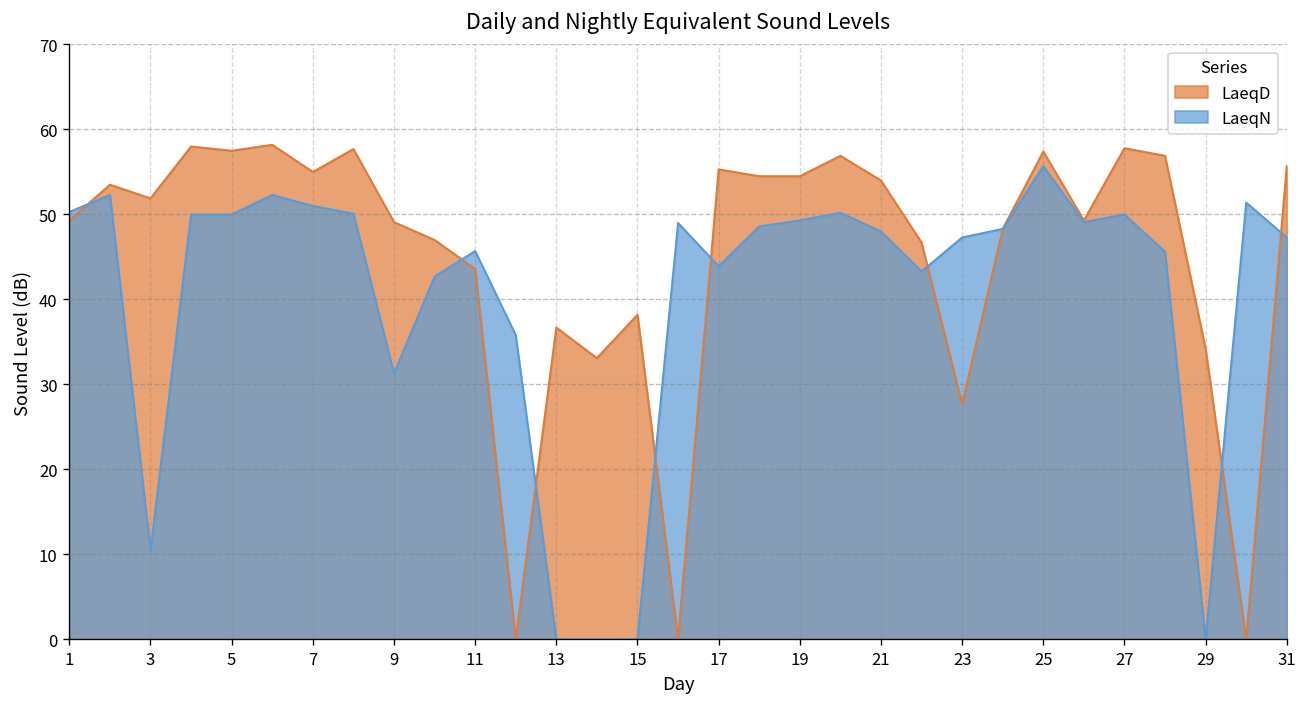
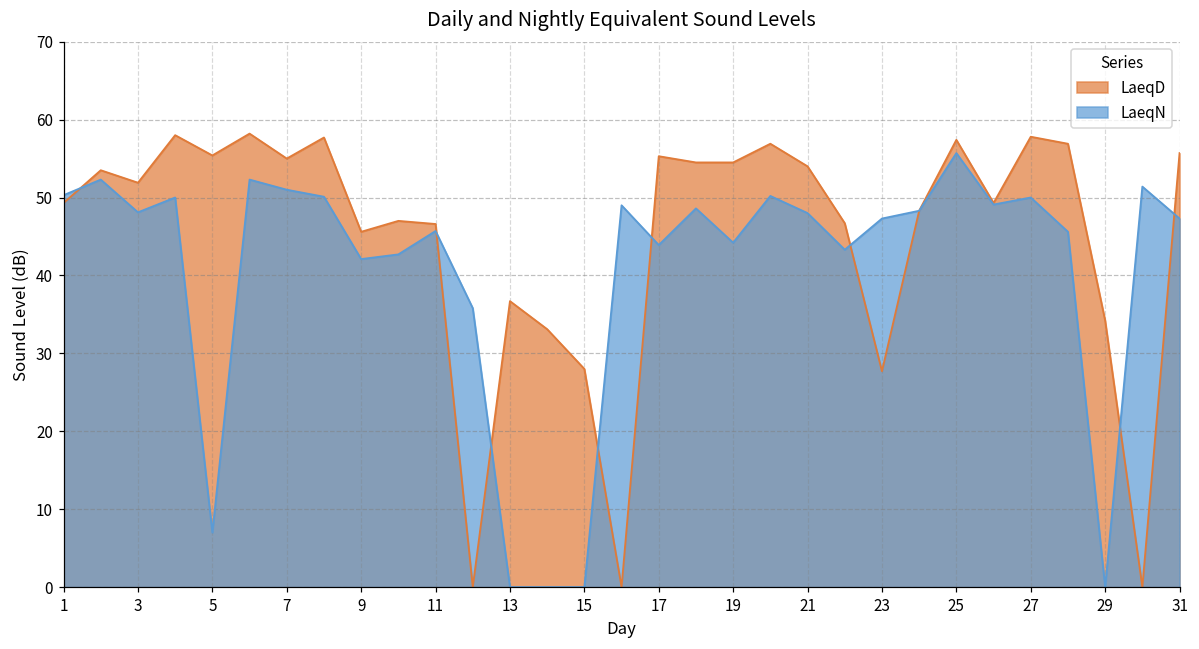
  {
    "LaeqD": {
      "1": 49,
      "3": 52,
-     "5": 58,
+     "5": 55,
      "7": 55,
-     "9": 49,
-     "11": 44,
+     "9": 46,
+     "11": 47,
      "13": 37,
-     "15": 38,
+     "15": 28,
      "17": 55,
      "19": 55,
      "21": 54,
      "23": 28,
      "25": 57,
      "27": 58,
      "29": 34,
      "31": 56
    },
    "LaeqN": {
      "1": 50,
-     "3": 11,
-     "5": 50,
+     "3": 48,
+     "5": 7,
      "7": 51,
-     "9": 31,
+     "9": 42,
      "11": 46,
      "13": 0,
      "15": 0,
      "17": 44,
-     "19": 49,
+     "19": 44,
      "21": 48,
      "23": 47,
      "25": 56,
      "27": 50,
      "29": 0,
      "31": 47
    }
  }
